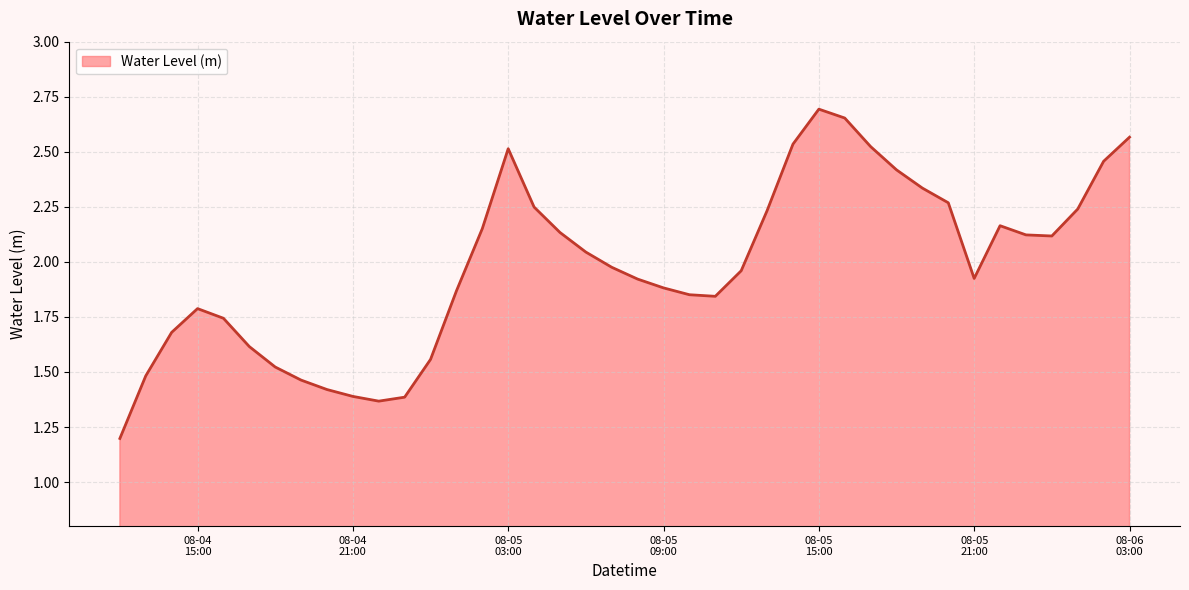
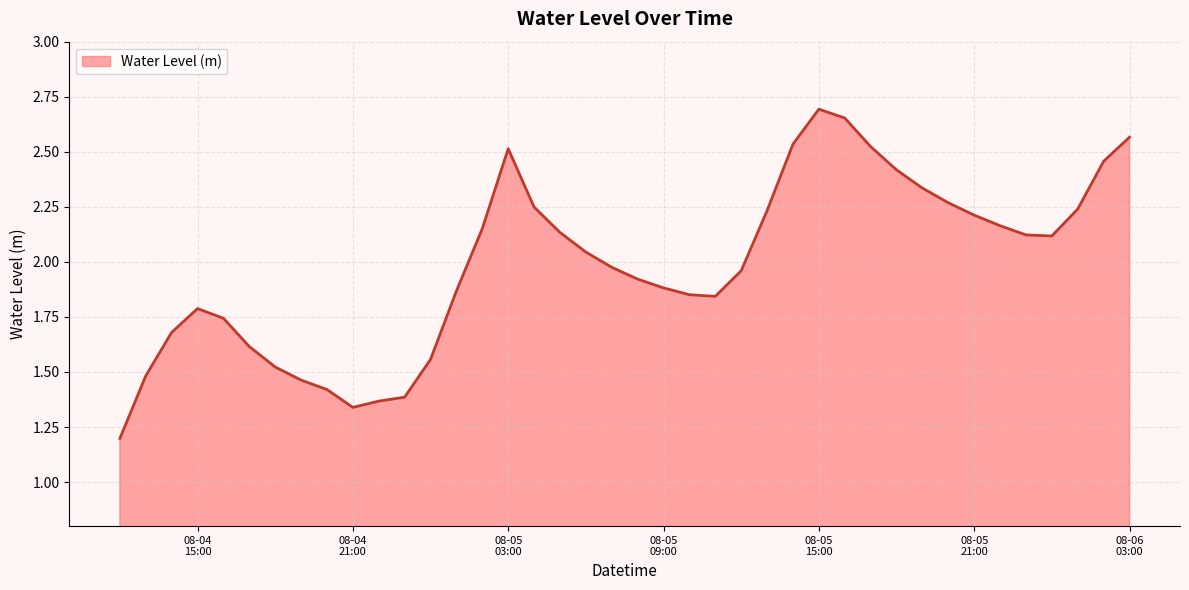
  {
    "08-04 15:00": 1.79,
-   "08-04 21:00": 1.39,
+   "08-04 21:00": 1.34,
    "08-05 03:00": 2.51,
    "08-05 09:00": 1.88,
    "08-05 15:00": 2.69,
-   "08-05 21:00": 1.92,
+   "08-05 21:00": 2.21,
    "08-06 03:00": 2.57
  }
